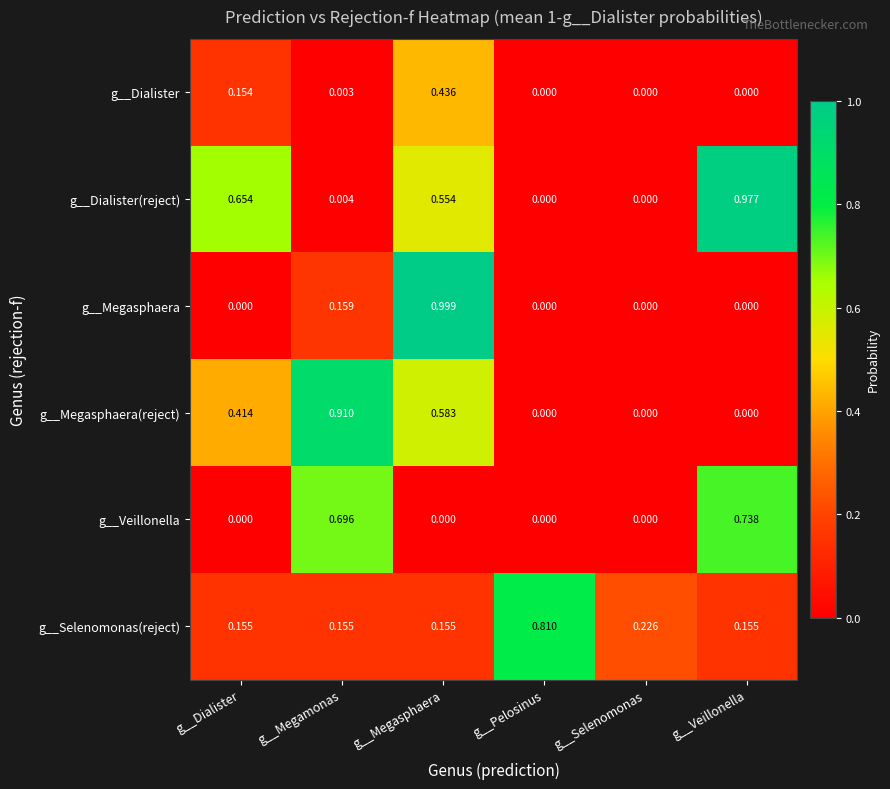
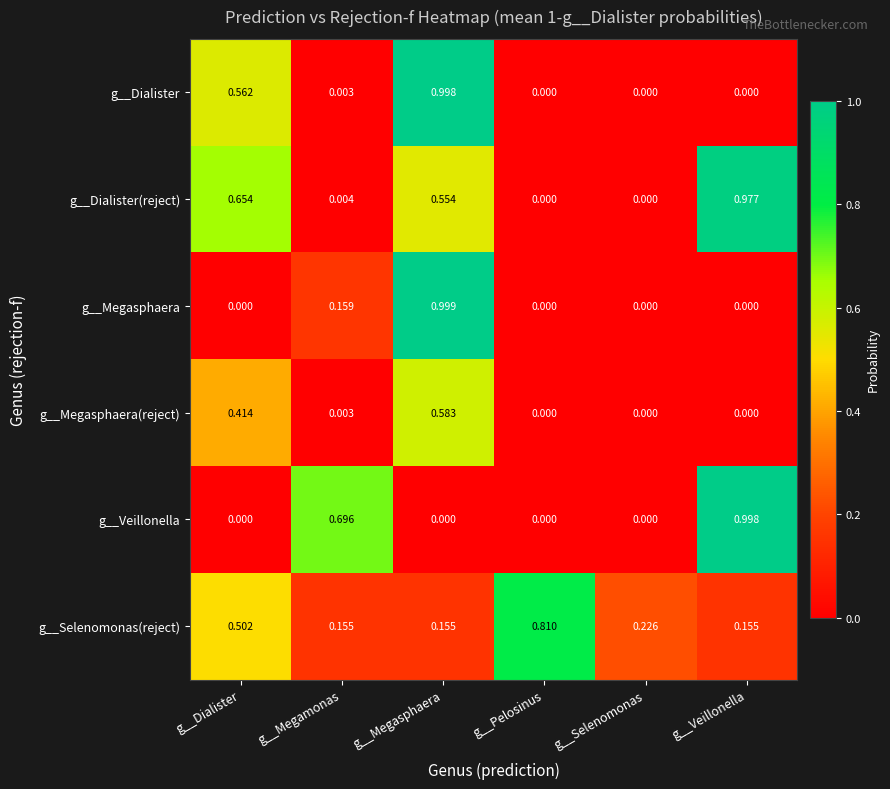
  {
    "g__Dialister": {
-     "g__Dialister": 0.154,
+     "g__Dialister": 0.562,
      "g__Megamonas": 0.003,
-     "g__Megasphaera": 0.436,
+     "g__Megasphaera": 0.998,
      "g__Pelosinus": 0.000,
      "g__Selenomonas": 0.000,
      "g__Veillonella": 0.000
    },
    "g__Dialister(reject)": {
      "g__Dialister": 0.654,
      "g__Megamonas": 0.004,
      "g__Megasphaera": 0.554,
      "g__Pelosinus": 0.000,
      "g__Selenomonas": 0.000,
      "g__Veillonella": 0.977
    },
    "g__Megasphaera": {
      "g__Dialister": 0.000,
      "g__Megamonas": 0.159,
      "g__Megasphaera": 0.999,
      "g__Pelosinus": 0.000,
      "g__Selenomonas": 0.000,
      "g__Veillonella": 0.000
    },
    "g__Megasphaera(reject)": {
      "g__Dialister": 0.414,
-     "g__Megamonas": 0.910,
+     "g__Megamonas": 0.003,
      "g__Megasphaera": 0.583,
      "g__Pelosinus": 0.000,
      "g__Selenomonas": 0.000,
      "g__Veillonella": 0.000
    },
    "g__Veillonella": {
      "g__Dialister": 0.000,
      "g__Megamonas": 0.696,
      "g__Megasphaera": 0.000,
      "g__Pelosinus": 0.000,
      "g__Selenomonas": 0.000,
-     "g__Veillonella": 0.738
+     "g__Veillonella": 0.998
    },
    "g__Selenomonas(reject)": {
-     "g__Dialister": 0.155,
+     "g__Dialister": 0.502,
      "g__Megamonas": 0.155,
      "g__Megasphaera": 0.155,
      "g__Pelosinus": 0.810,
      "g__Selenomonas": 0.226,
      "g__Veillonella": 0.155
    }
  }
